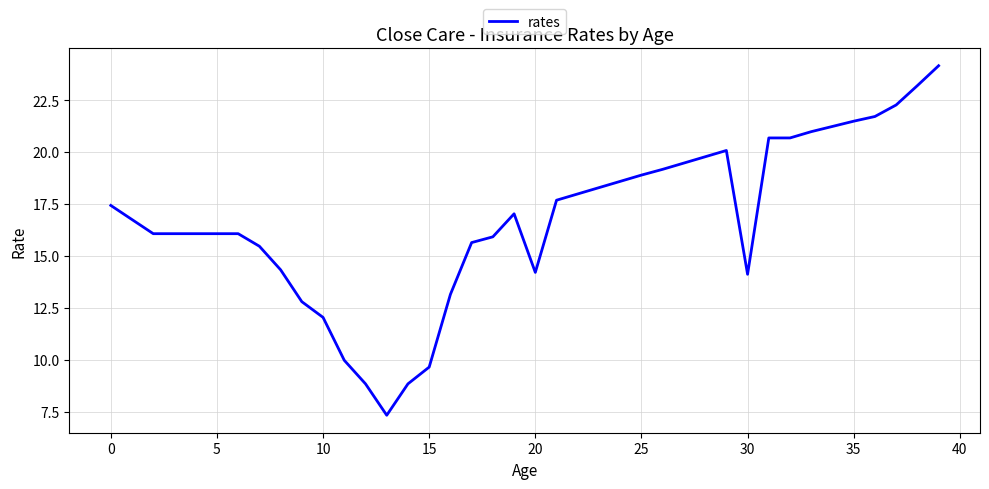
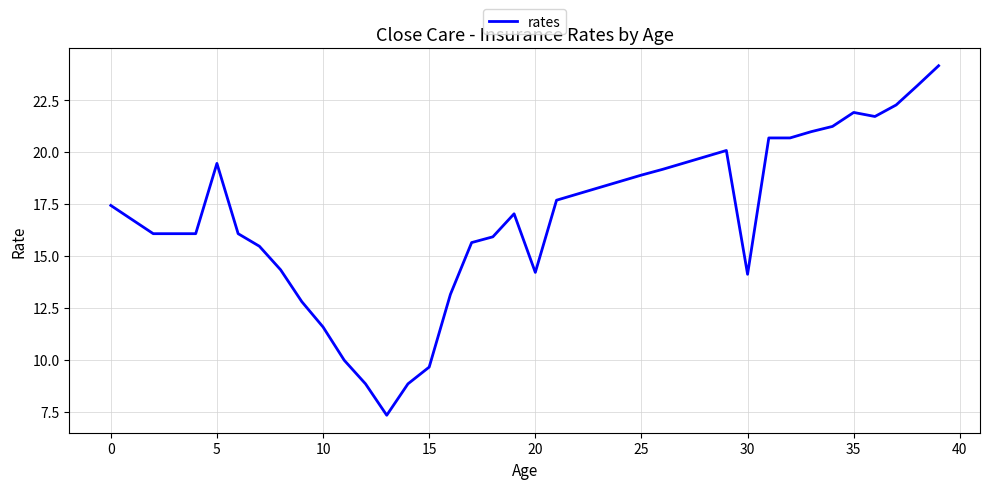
  {
    "0": 17.4,
-   "5": 16.1,
-   "10": 12.0,
+   "5": 19.5,
+   "10": 11.6,
    "15": 9.6,
    "20": 14.2,
    "25": 18.9,
    "30": 14.1,
-   "35": 21.5
+   "35": 21.9
  }
